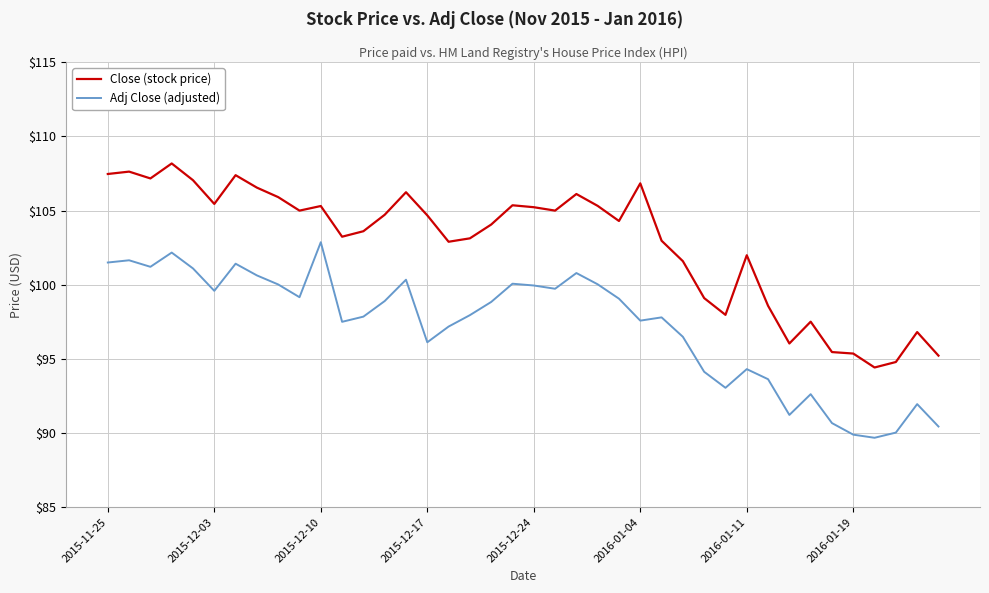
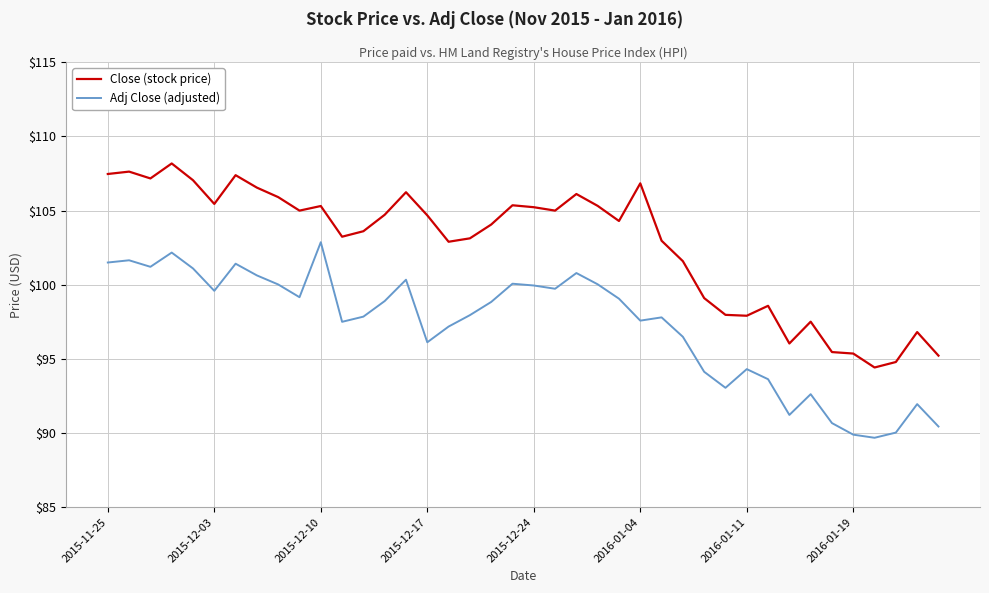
  {
    "Close (stock price)": {
      "2015-11-25": "$107.5",
      "2015-12-03": "$105.5",
      "2015-12-10": "$105.3",
      "2015-12-17": "$104.7",
      "2015-12-24": "$105.2",
      "2016-01-04": "$106.8",
-     "2016-01-11": "$102.0",
+     "2016-01-11": "$97.9",
      "2016-01-19": "$95.4"
    },
    "Adj Close (adjusted)": {
      "2015-11-25": "$101.5",
      "2015-12-03": "$99.6",
      "2015-12-10": "$102.9",
      "2015-12-17": "$96.1",
      "2015-12-24": "$100.0",
      "2016-01-04": "$97.6",
      "2016-01-11": "$94.3",
      "2016-01-19": "$89.9"
    }
  }
